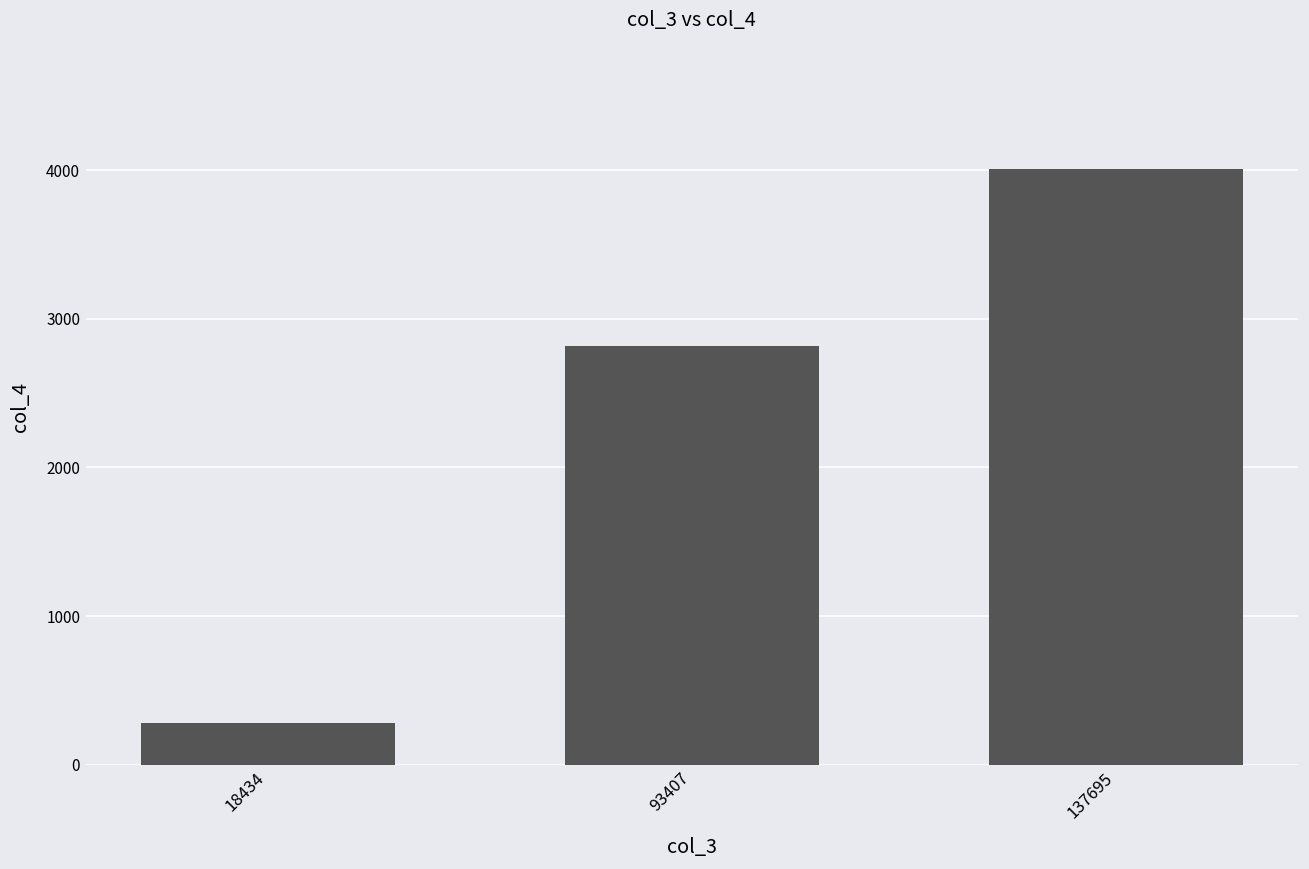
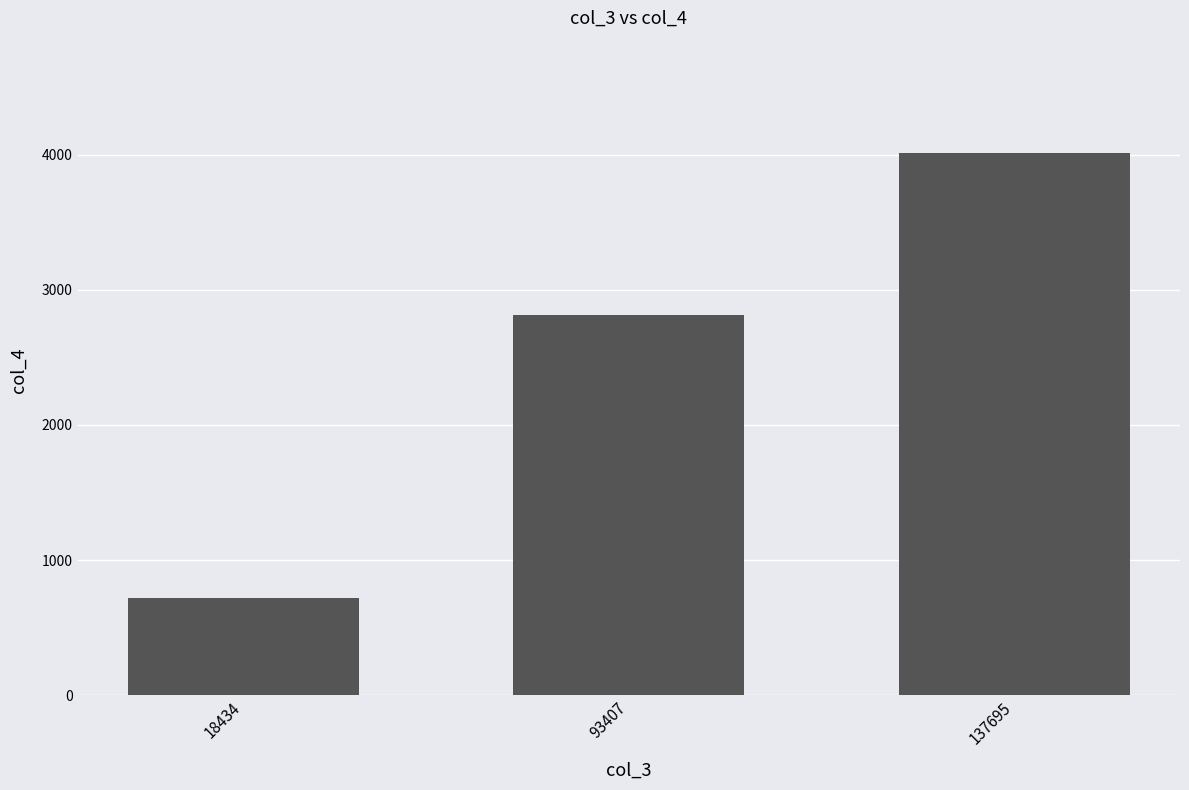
  {
-   "18434": 280,
+   "18434": 720,
    "93407": 2810,
    "137695": 4010
  }
